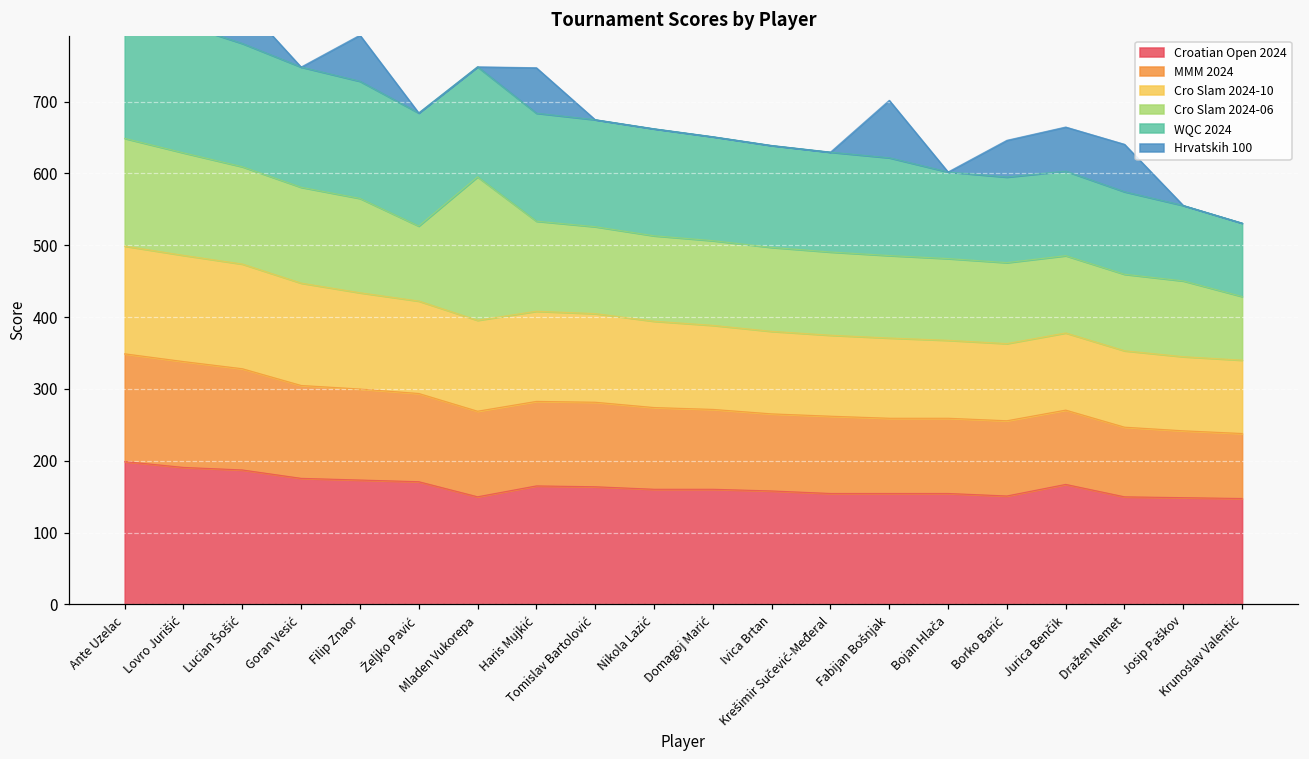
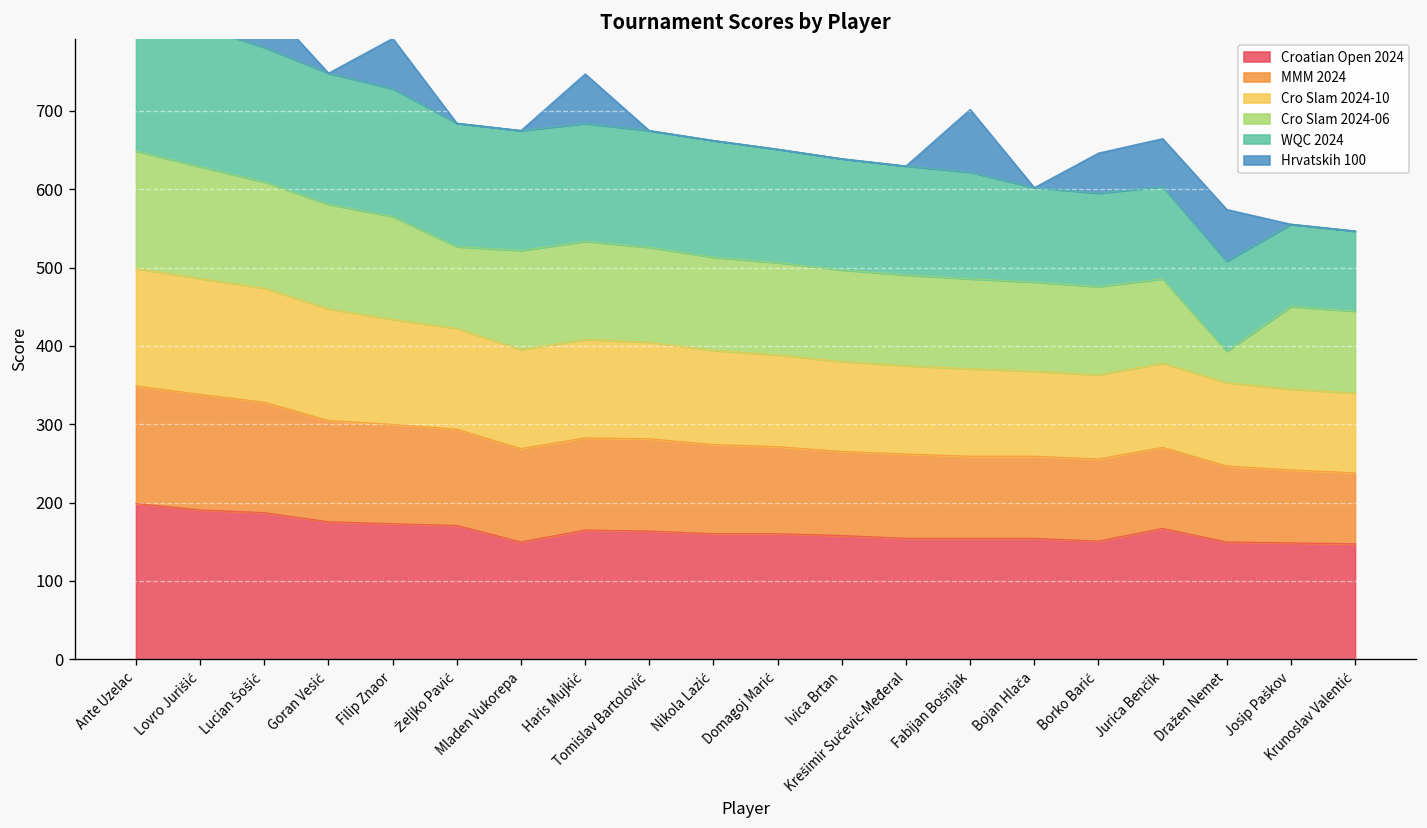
  {
    "Croatian Open 2024": {
      "Ante Uzelac": 200,
      "Lovro Jurišić": 190,
      "Lucian Šošić": 190,
      "Goran Vesić": 180,
      "Filip Znaor": 170,
      "Željko Pavić": 170,
      "Mladen Vukorepa": 150,
      "Haris Mujkić": 160,
      "Tomislav Bartolović": 160,
      "Nikola Lazić": 160,
      "Domagoj Marić": 160,
      "Ivica Brtan": 160,
      "Krešimir Sučević-Međeral": 150,
      "Fabijan Bošnjak": 150,
      "Bojan Hlača": 150,
      "Borko Barić": 150,
      "Jurica Benčik": 170,
      "Dražen Nemet": 150,
      "Josip Paškov": 150,
      "Krunoslav Valentić": 150
    },
    "Cro Slam 2024-06": {
      "Ante Uzelac": 150,
      "Lovro Jurišić": 140,
      "Lucian Šošić": 140,
      "Goran Vesić": 130,
      "Filip Znaor": 130,
      "Željko Pavić": 100,
-     "Mladen Vukorepa": 200,
+     "Mladen Vukorepa": 130,
      "Haris Mujkić": 130,
      "Tomislav Bartolović": 120,
      "Nikola Lazić": 120,
      "Domagoj Marić": 120,
      "Ivica Brtan": 120,
      "Krešimir Sučević-Međeral": 120,
      "Fabijan Bošnjak": 110,
      "Bojan Hlača": 110,
      "Borko Barić": 110,
      "Jurica Benčik": 110,
-     "Dražen Nemet": 110,
+     "Dražen Nemet": 40,
      "Josip Paškov": 110,
-     "Krunoslav Valentić": 90
+     "Krunoslav Valentić": 100
    },
    "WQC 2024": {
      "Lucian Šošić": 170,
      "Filip Znaor": 160,
      "Haris Mujkić": 150,
      "Fabijan Bošnjak": 140,
      "Borko Barić": 120,
      "Jurica Benčik": 120,
      "Dražen Nemet": 110
    },
    "Hrvatskih 100": {
      "Filip Znaor": 60,
      "Haris Mujkić": 60,
      "Fabijan Bošnjak": 80,
      "Borko Barić": 50,
      "Jurica Benčik": 60,
      "Dražen Nemet": 70
    }
  }
